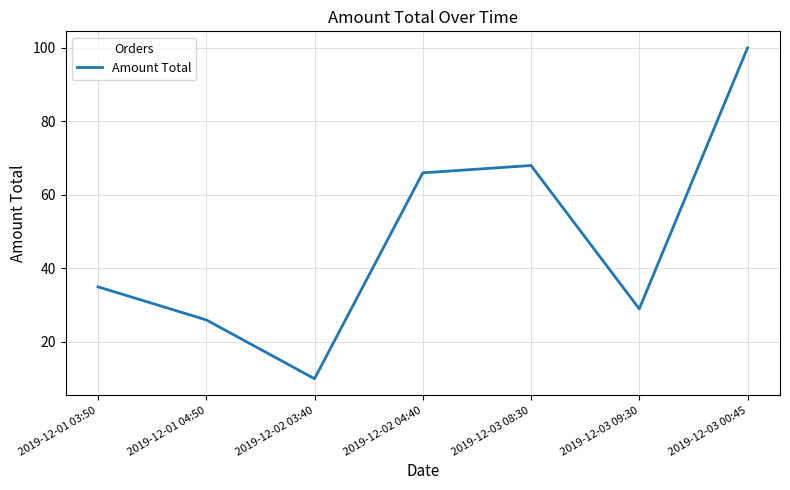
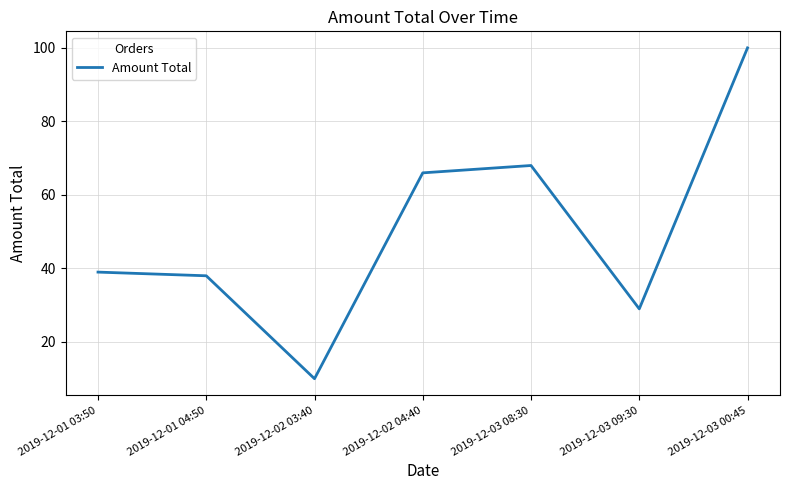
  {
-   "2019-12-01 03:50": 35,
-   "2019-12-01 04:50": 26,
+   "2019-12-01 03:50": 39,
+   "2019-12-01 04:50": 38,
    "2019-12-02 03:40": 10,
    "2019-12-02 04:40": 66,
    "2019-12-03 08:30": 68,
    "2019-12-03 09:30": 29,
    "2019-12-03 00:45": 100
  }
